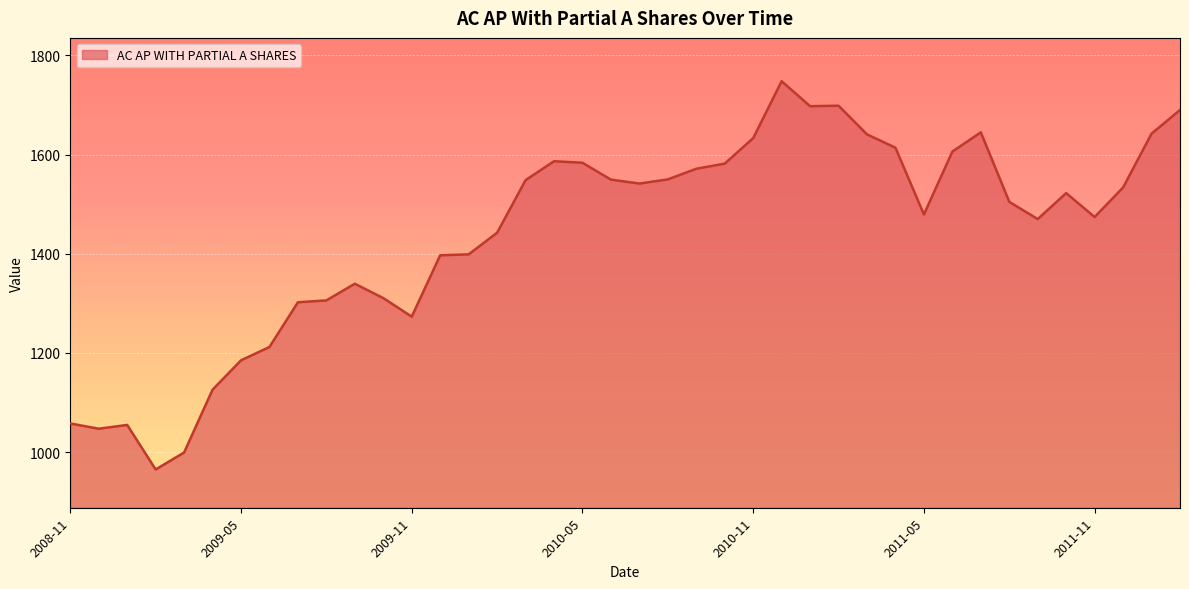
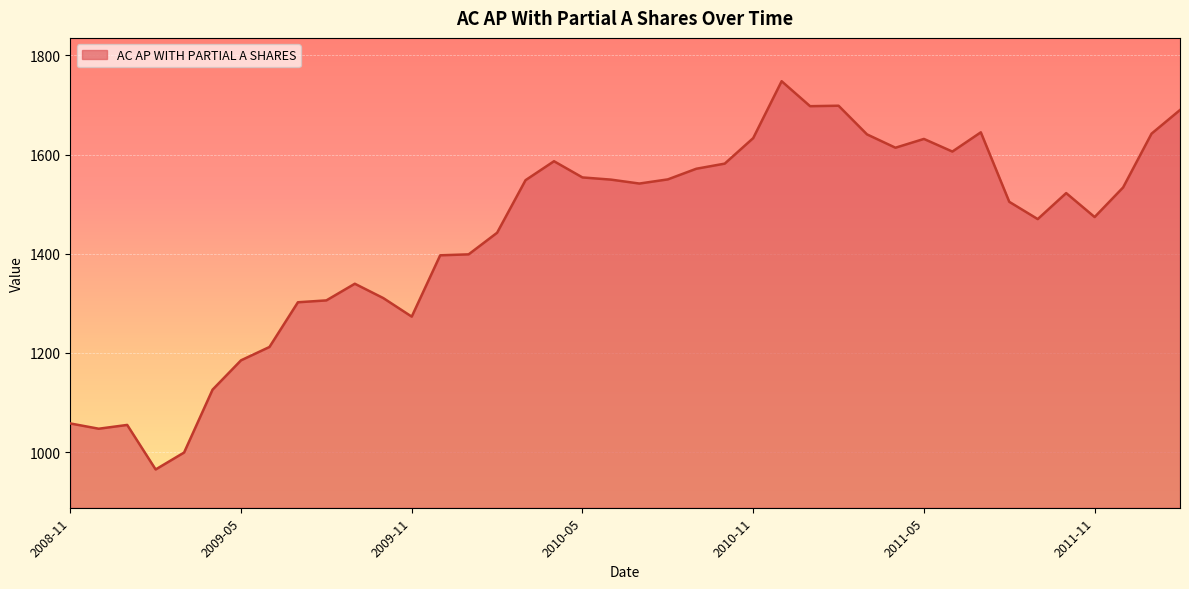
  {
    "2008-11": 1060,
    "2009-05": 1180,
    "2009-11": 1270,
-   "2010-05": 1580,
+   "2010-05": 1550,
    "2010-11": 1630,
-   "2011-05": 1480,
+   "2011-05": 1630,
    "2011-11": 1470
  }
